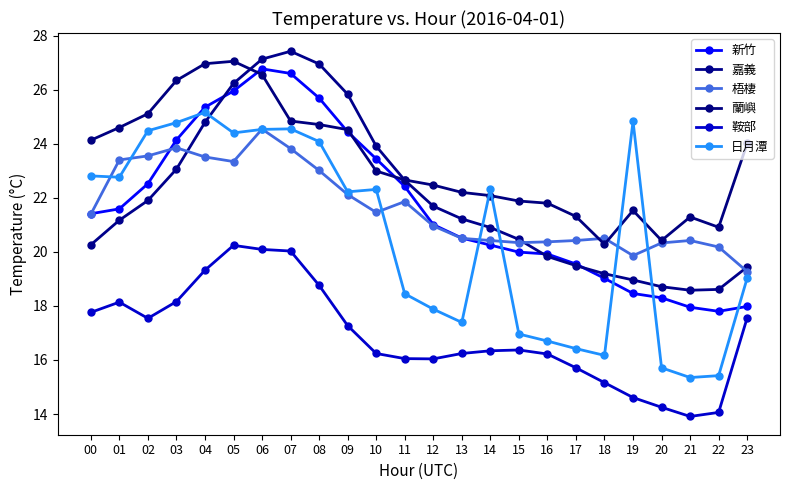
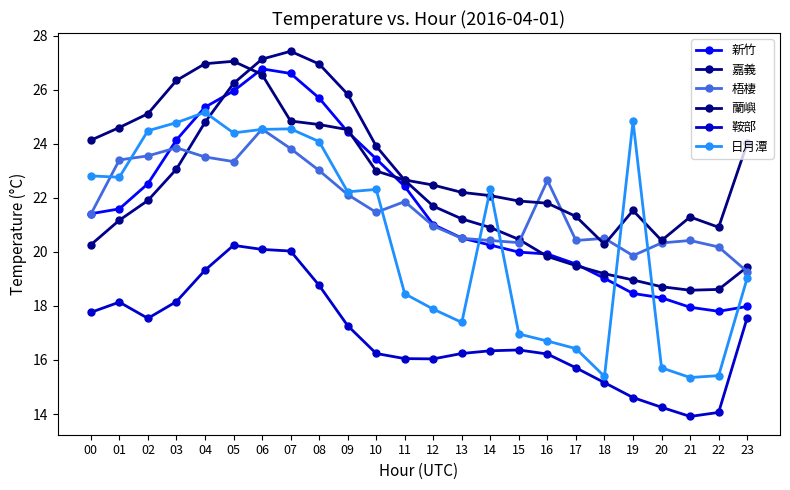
  {
    "梧棲": {
      "01": 23.4,
      "02": 23.6,
      "03": 23.9,
      "04": 23.5,
      "05": 23.3,
      "07": 23.8,
      "08": 23.0,
      "09": 22.1,
      "10": 21.5,
      "11": 21.9,
      "14": 20.4,
      "15": 20.3,
-     "16": 20.4,
+     "16": 22.6,
      "17": 20.4,
      "18": 20.5,
      "19": 19.9,
      "21": 20.4,
      "22": 20.2,
      "23": 19.3
    },
    "日月潭": {
      "00": 22.8,
      "01": 22.8,
      "02": 24.5,
      "03": 24.8,
      "04": 25.2,
      "05": 24.4,
      "07": 24.6,
      "08": 24.1,
      "09": 22.2,
      "10": 22.3,
      "11": 18.5,
      "12": 17.9,
      "13": 17.4,
      "14": 22.3,
      "15": 17.0,
      "16": 16.7,
      "17": 16.4,
-     "18": 16.2,
+     "18": 15.4,
      "19": 24.8,
      "20": 15.7,
      "21": 15.4,
      "22": 15.4,
      "23": 19.0
    }
  }
